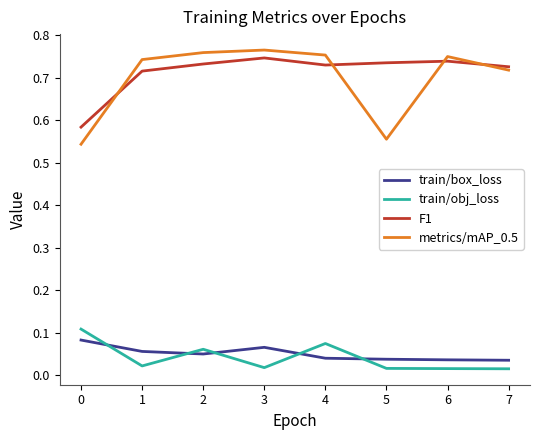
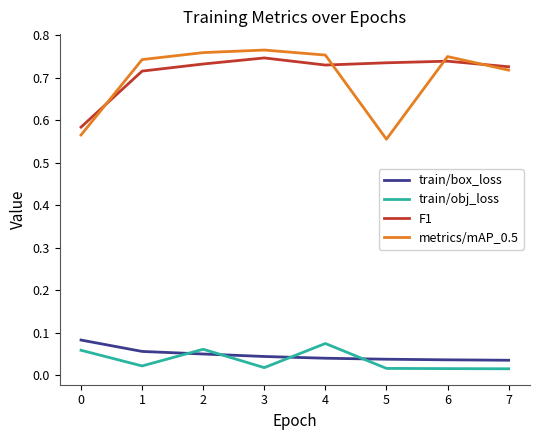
  {
    "train/box_loss": {
      "0": 0.08,
      "1": 0.06,
      "2": 0.05,
-     "3": 0.07,
+     "3": 0.04,
      "4": 0.04,
      "5": 0.04,
      "6": 0.04,
      "7": 0.04
    },
    "train/obj_loss": {
-     "0": 0.11,
+     "0": 0.06,
      "1": 0.02,
      "2": 0.06,
      "3": 0.02,
      "4": 0.08,
      "5": 0.02,
      "6": 0.02,
      "7": 0.02
    },
    "F1": {
      "0": 0.58,
      "1": 0.72,
      "2": 0.73,
      "3": 0.75,
      "4": 0.73,
      "5": 0.74,
      "6": 0.74,
      "7": 0.73
    },
    "metrics/mAP_0.5": {
-     "0": 0.54,
+     "0": 0.57,
      "1": 0.74,
      "2": 0.76,
      "3": 0.77,
      "4": 0.75,
      "5": 0.56,
      "6": 0.75,
      "7": 0.72
    }
  }
